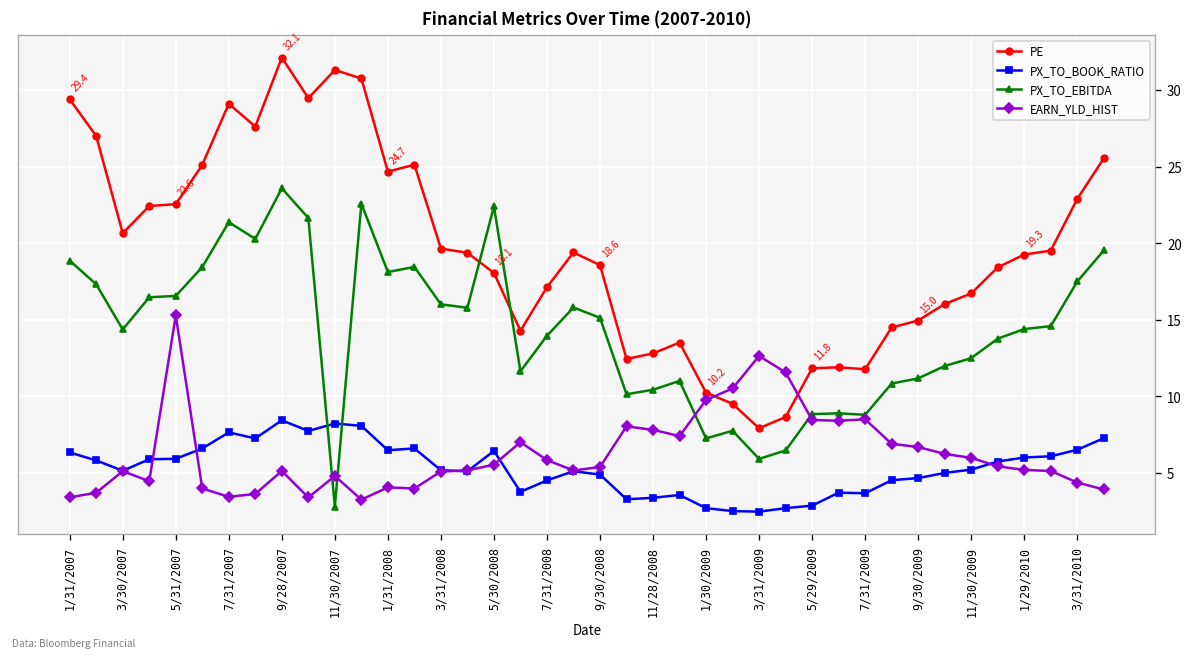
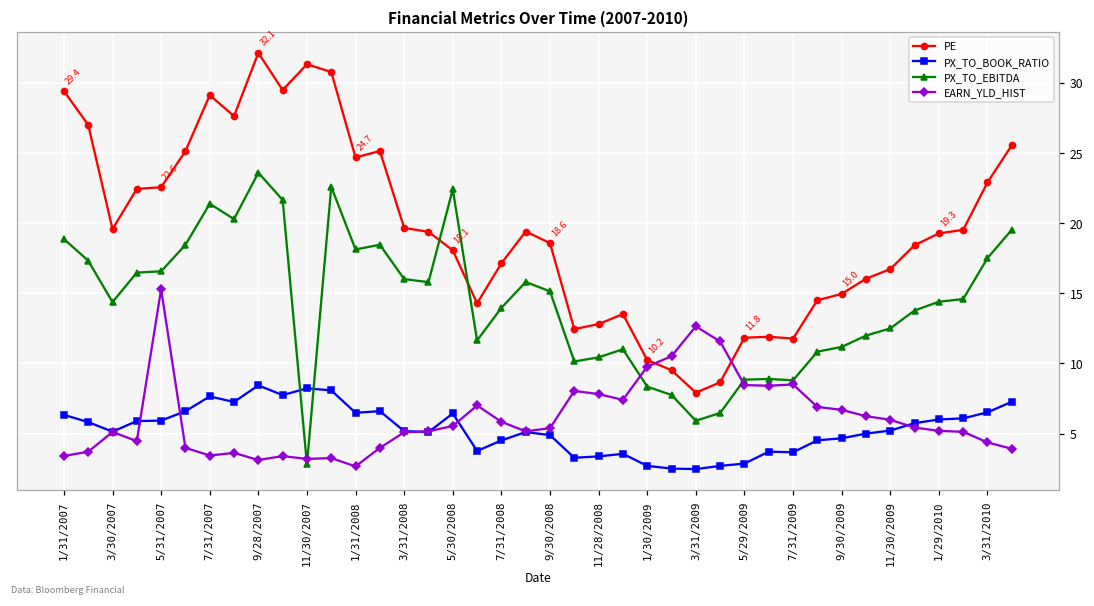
  {
    "PE": {
-     "3/30/2007": 20.7,
+     "3/30/2007": 19.6,
      "7/31/2007": 29.1,
      "11/30/2007": 31.3,
      "3/31/2008": 19.6,
      "7/31/2008": 17.1,
      "11/28/2008": 12.8,
      "3/31/2009": 7.9,
      "11/30/2009": 16.7,
      "3/31/2010": 22.9
    },
    "PX_TO_BOOK_RATIO": {
      "1/31/2007": 6.3,
      "5/31/2007": 5.9,
      "7/31/2007": 7.6,
      "9/28/2007": 8.4,
      "11/30/2007": 8.2,
      "1/31/2008": 6.5,
      "5/30/2008": 6.4,
      "7/31/2008": 4.5,
      "9/30/2008": 4.9,
      "11/28/2008": 3.4,
      "1/30/2009": 2.7,
      "3/31/2009": 2.5,
      "5/29/2009": 2.9,
      "7/31/2009": 3.7,
      "9/30/2009": 4.7,
      "11/30/2009": 5.2,
      "1/29/2010": 6.0,
      "3/31/2010": 6.5
    },
    "PX_TO_EBITDA": {
      "1/31/2007": 18.9,
      "3/30/2007": 14.4,
      "5/31/2007": 16.6,
      "7/31/2007": 21.4,
      "9/28/2007": 23.6,
      "11/30/2007": 2.8,
      "1/31/2008": 18.1,
      "3/31/2008": 16.0,
      "5/30/2008": 22.4,
      "7/31/2008": 14.0,
      "9/30/2008": 15.1,
      "11/28/2008": 10.4,
-     "1/30/2009": 7.3,
+     "1/30/2009": 8.3,
      "3/31/2009": 5.9,
      "5/29/2009": 8.8,
      "7/31/2009": 8.8,
      "9/30/2009": 11.2,
      "11/30/2009": 12.5,
      "1/29/2010": 14.4,
      "3/31/2010": 17.5
    },
    "EARN_YLD_HIST": {
      "1/31/2007": 3.4,
      "5/31/2007": 15.3,
      "7/31/2007": 3.4,
-     "9/28/2007": 5.1,
-     "11/30/2007": 4.8,
-     "1/31/2008": 4.1,
+     "9/28/2007": 3.1,
+     "11/30/2007": 3.2,
+     "1/31/2008": 2.7,
      "5/30/2008": 5.5,
      "7/31/2008": 5.8,
      "9/30/2008": 5.4,
      "11/28/2008": 7.8,
      "1/30/2009": 9.8,
      "3/31/2009": 12.6,
      "5/29/2009": 8.5,
      "7/31/2009": 8.5,
      "9/30/2009": 6.7,
      "11/30/2009": 6.0,
      "1/29/2010": 5.2,
      "3/31/2010": 4.4
    }
  }
